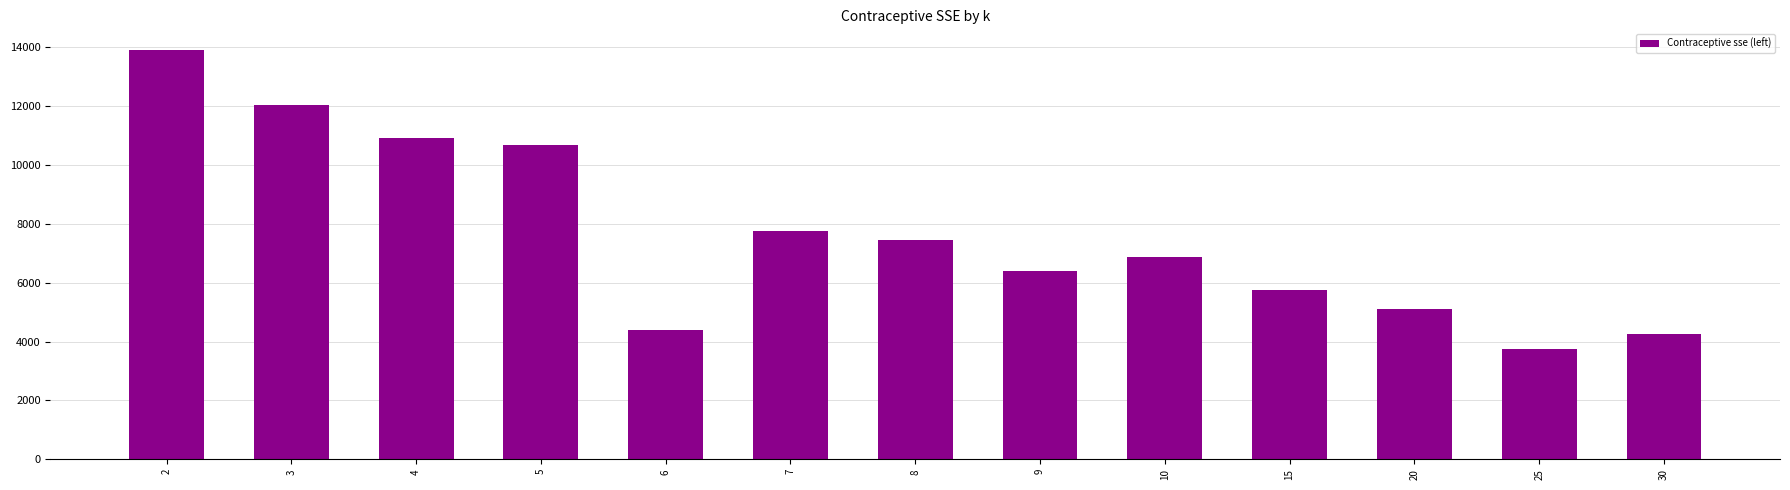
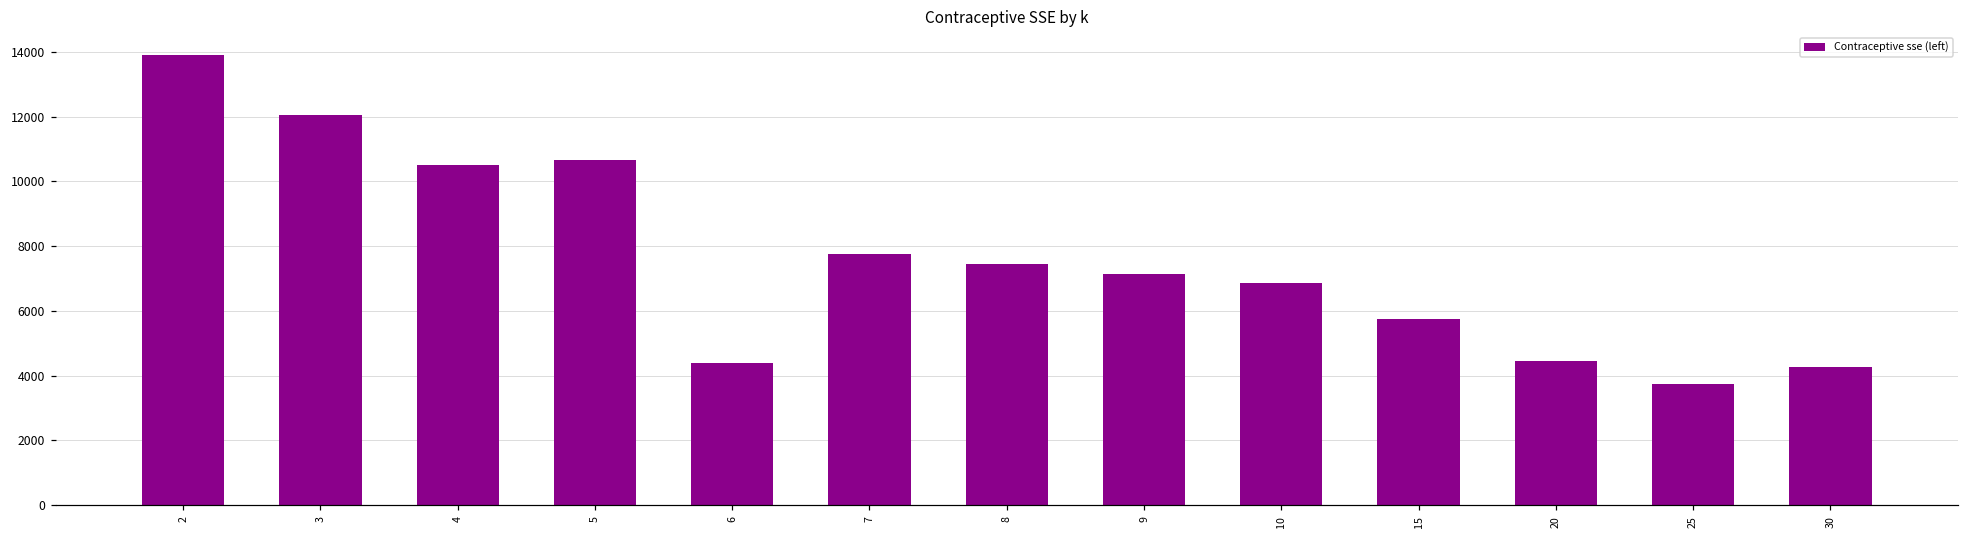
  {
    "2": 13900,
    "3": 12000,
-   "4": 10900,
+   "4": 10500,
    "5": 10700,
    "6": 4400,
    "7": 7700,
    "8": 7400,
-   "9": 6400,
+   "9": 7100,
    "10": 6900,
    "15": 5700,
-   "20": 5100,
+   "20": 4500,
    "25": 3700,
    "30": 4300
  }
